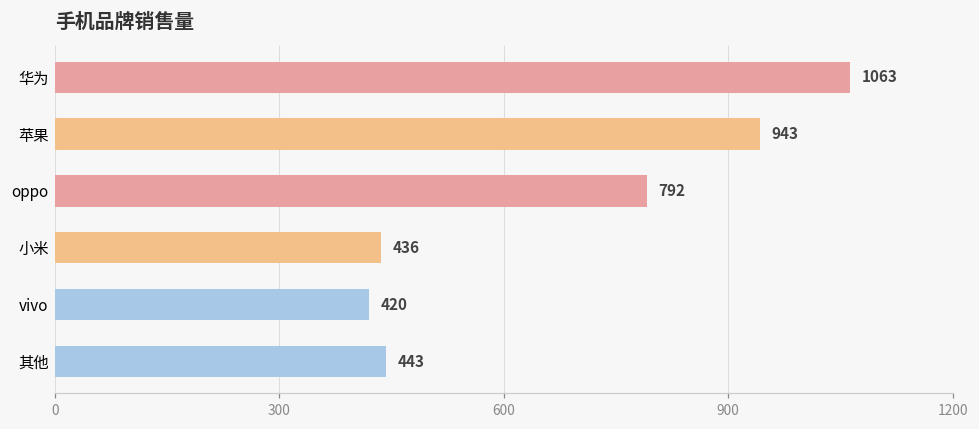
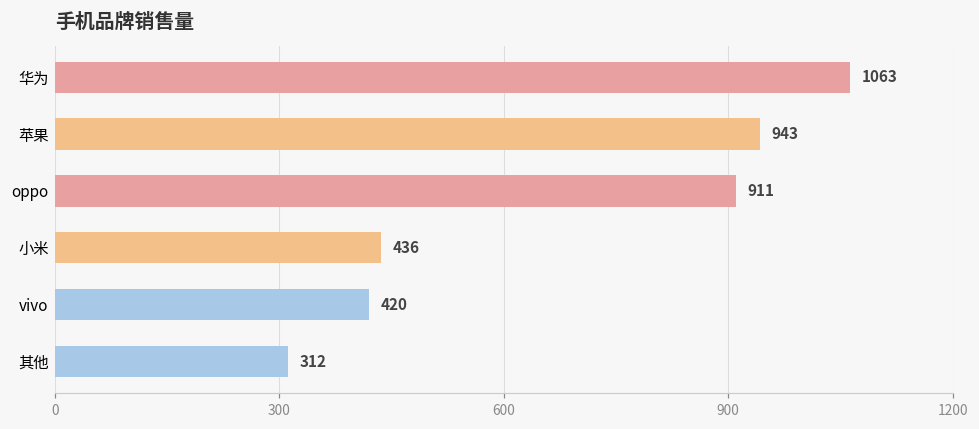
  {
    "华为": 1063,
    "苹果": 943,
-   "oppo": 792,
+   "oppo": 911,
    "小米": 436,
    "vivo": 420,
-   "其他": 443
+   "其他": 312
  }
